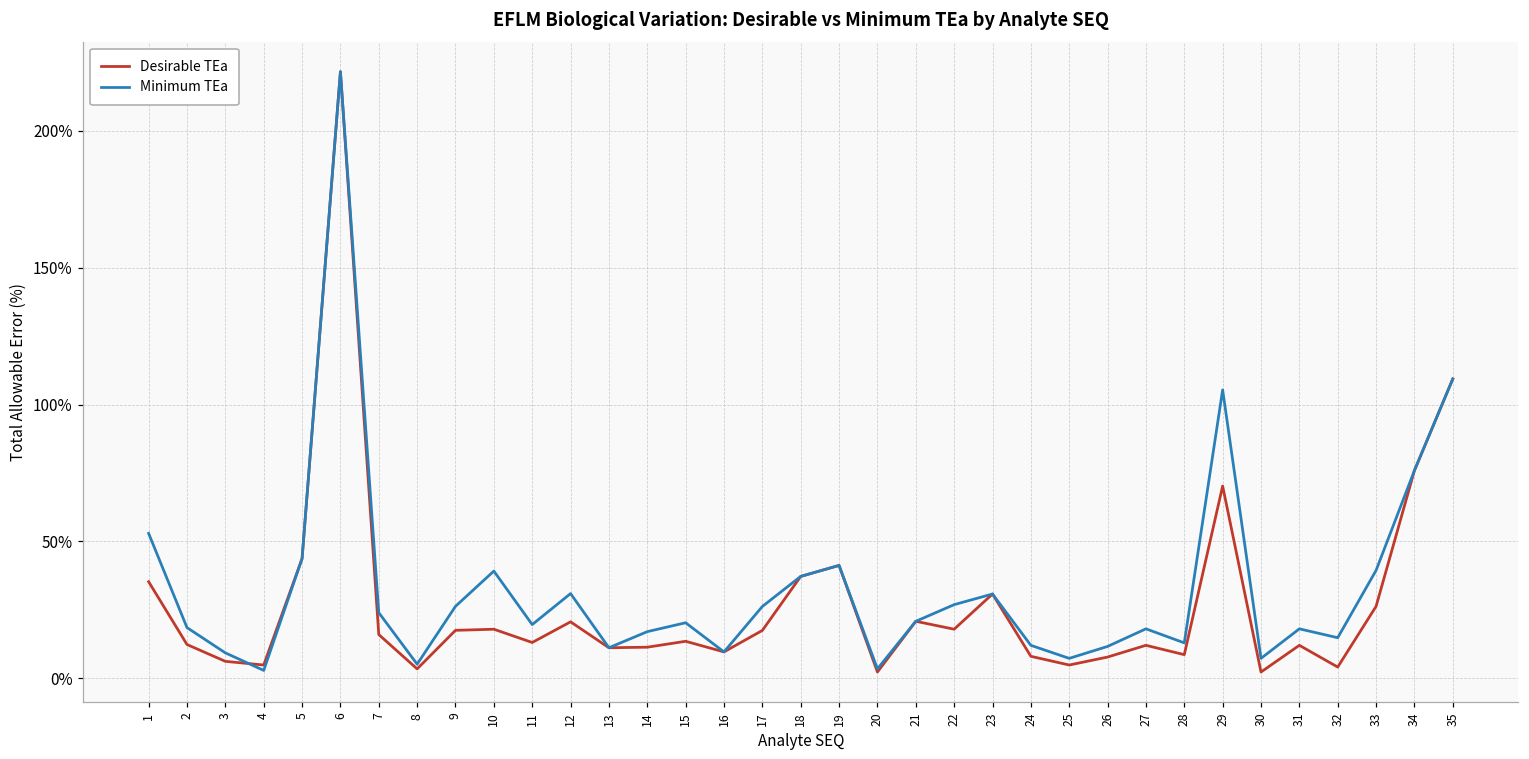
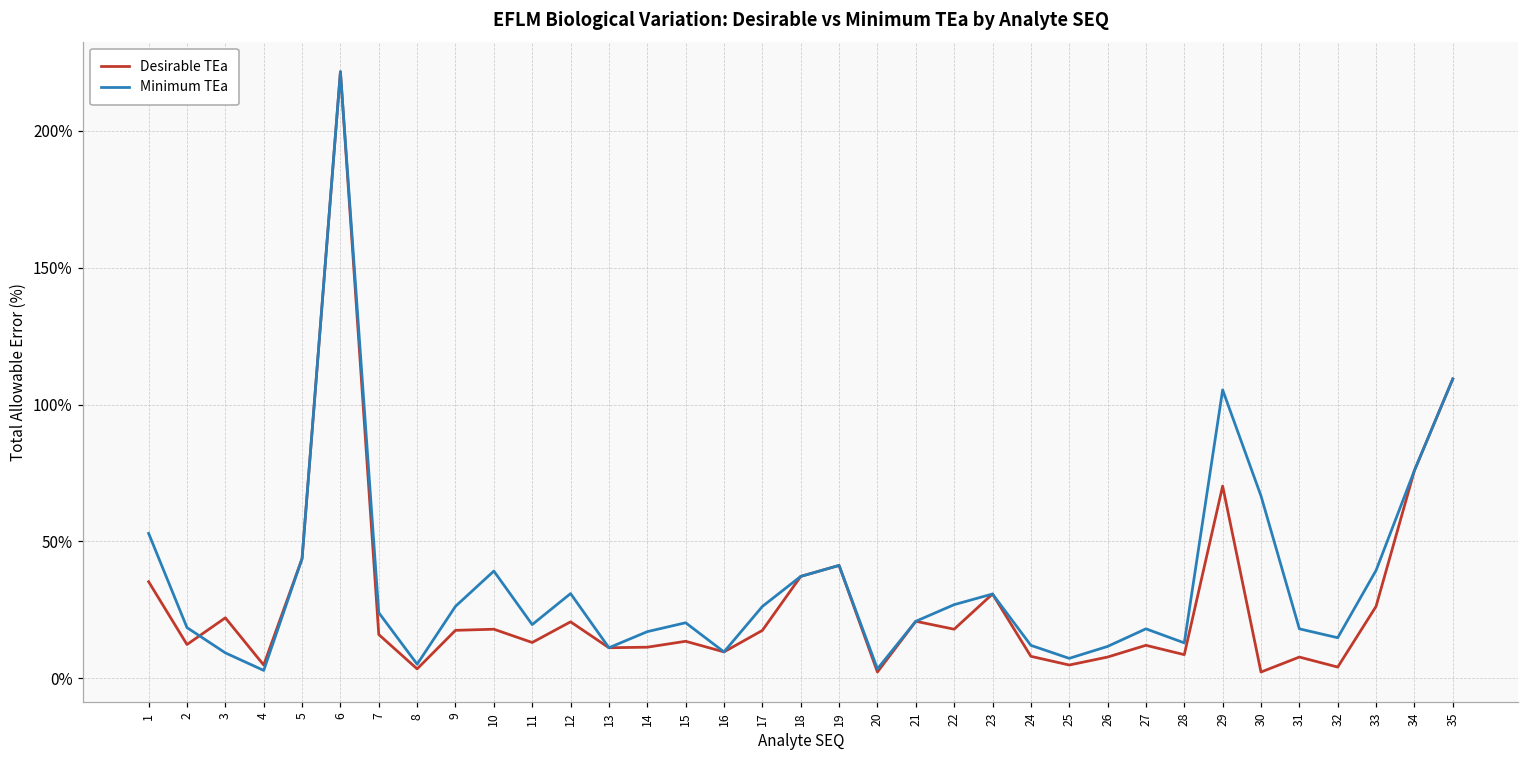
  {
    "Desirable TEa": {
      "1": "35%",
      "2": "12%",
-     "3": "6%",
+     "3": "22%",
      "4": "5%",
      "7": "16%",
      "8": "3%",
      "9": "18%",
      "10": "18%",
      "11": "13%",
      "12": "21%",
      "14": "11%",
      "15": "14%",
      "17": "18%",
      "20": "2%",
      "22": "18%",
      "24": "8%",
      "25": "5%",
      "26": "8%",
      "27": "12%",
      "28": "9%",
      "29": "70%",
      "30": "2%",
-     "31": "12%",
+     "31": "8%",
      "32": "4%",
      "33": "26%"
    },
    "Minimum TEa": {
      "1": "53%",
      "2": "19%",
      "3": "9%",
      "4": "3%",
      "7": "24%",
      "8": "5%",
      "9": "26%",
      "10": "39%",
      "11": "20%",
      "12": "31%",
      "14": "17%",
      "15": "20%",
      "17": "26%",
      "20": "3%",
      "22": "27%",
      "24": "12%",
      "25": "7%",
      "26": "12%",
      "27": "18%",
      "28": "13%",
      "29": "105%",
-     "30": "7%",
+     "30": "67%",
      "31": "18%",
      "32": "15%",
      "33": "39%"
    }
  }
